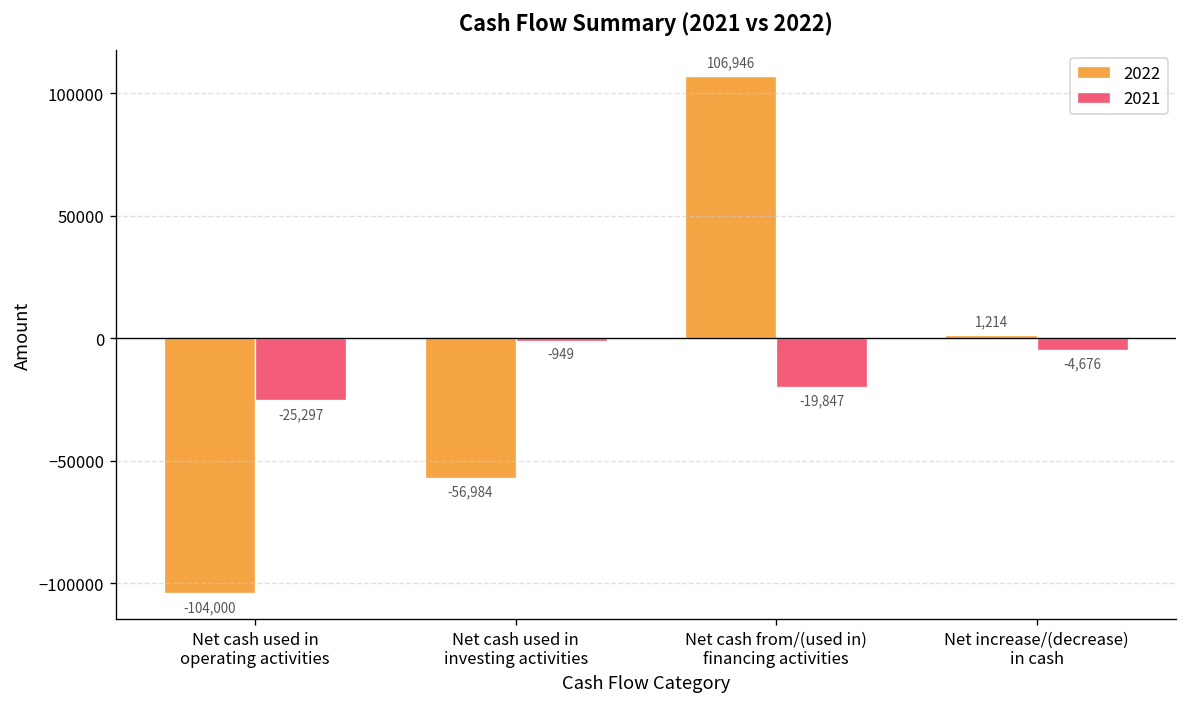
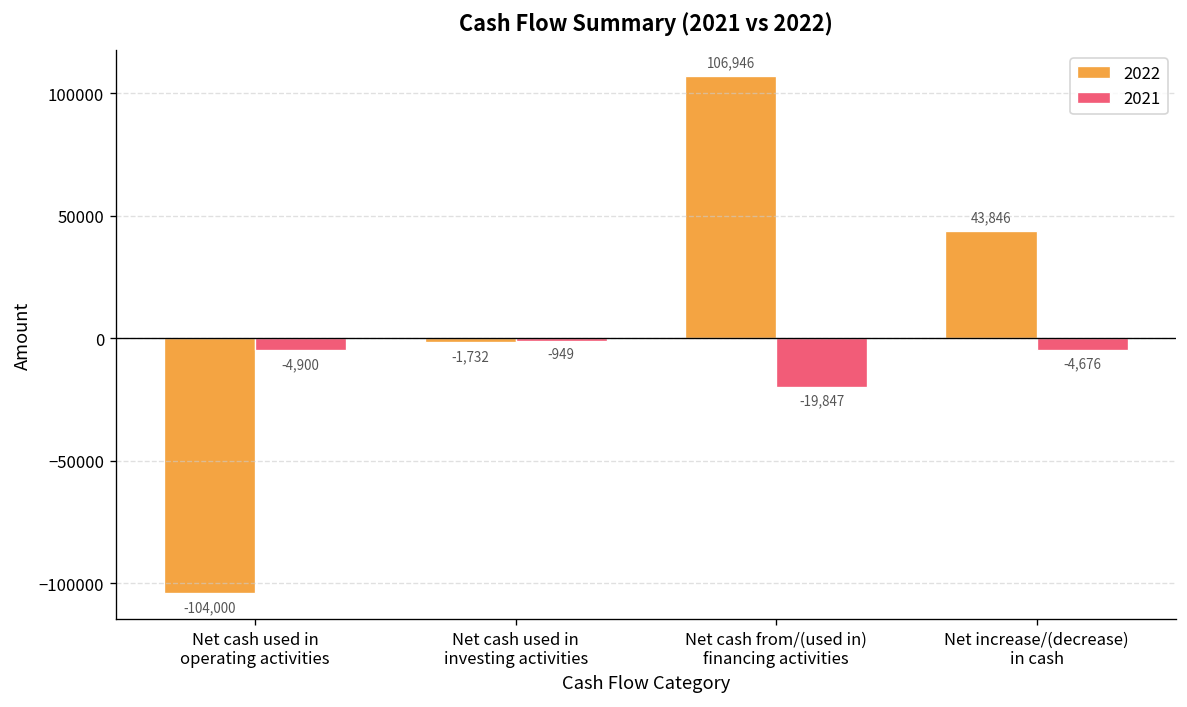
  {
    "2022": {
      "Net cash used in operating activities": "-104,000",
-     "Net cash used in investing activities": "-56,984",
+     "Net cash used in investing activities": "-1,732",
      "Net cash from/(used in) financing activities": "106,946",
-     "Net increase/(decrease) in cash": "1,214"
+     "Net increase/(decrease) in cash": "43,846"
    },
    "2021": {
-     "Net cash used in operating activities": "-25,297",
+     "Net cash used in operating activities": "-4,900",
      "Net cash used in investing activities": "-949",
      "Net cash from/(used in) financing activities": "-19,847",
      "Net increase/(decrease) in cash": "-4,676"
    }
  }
